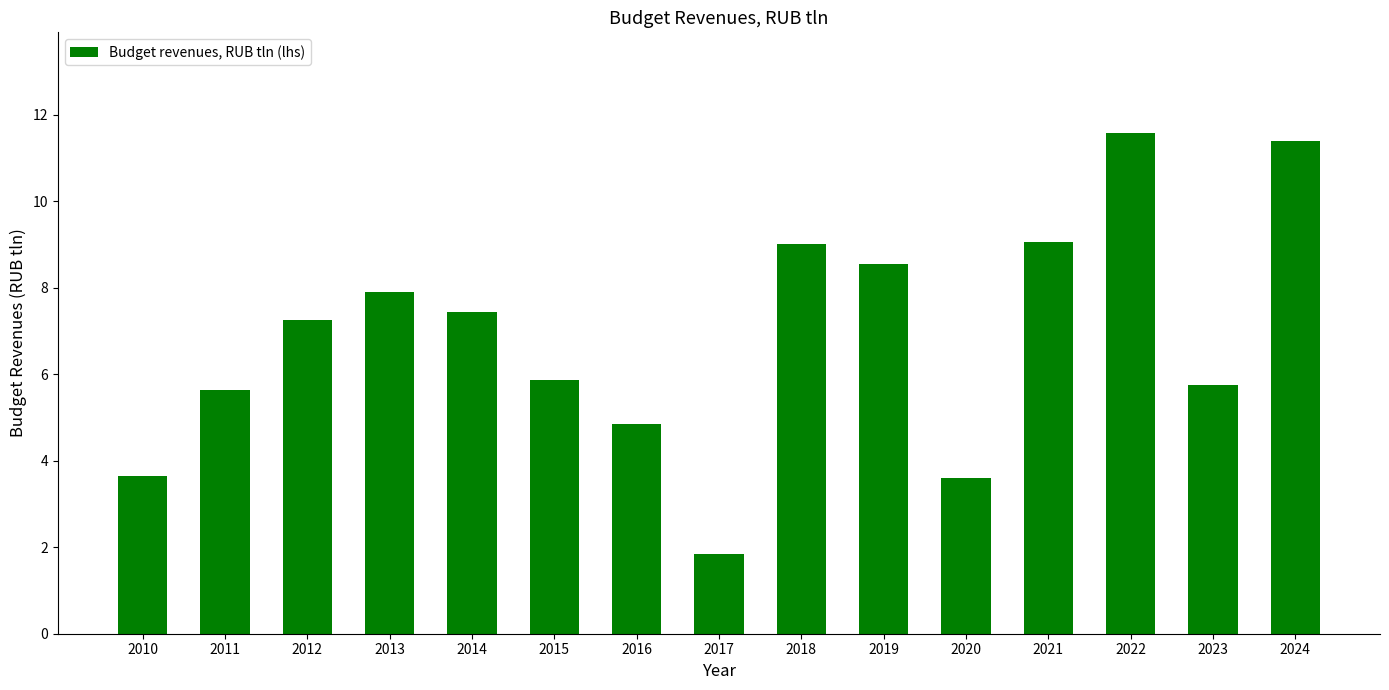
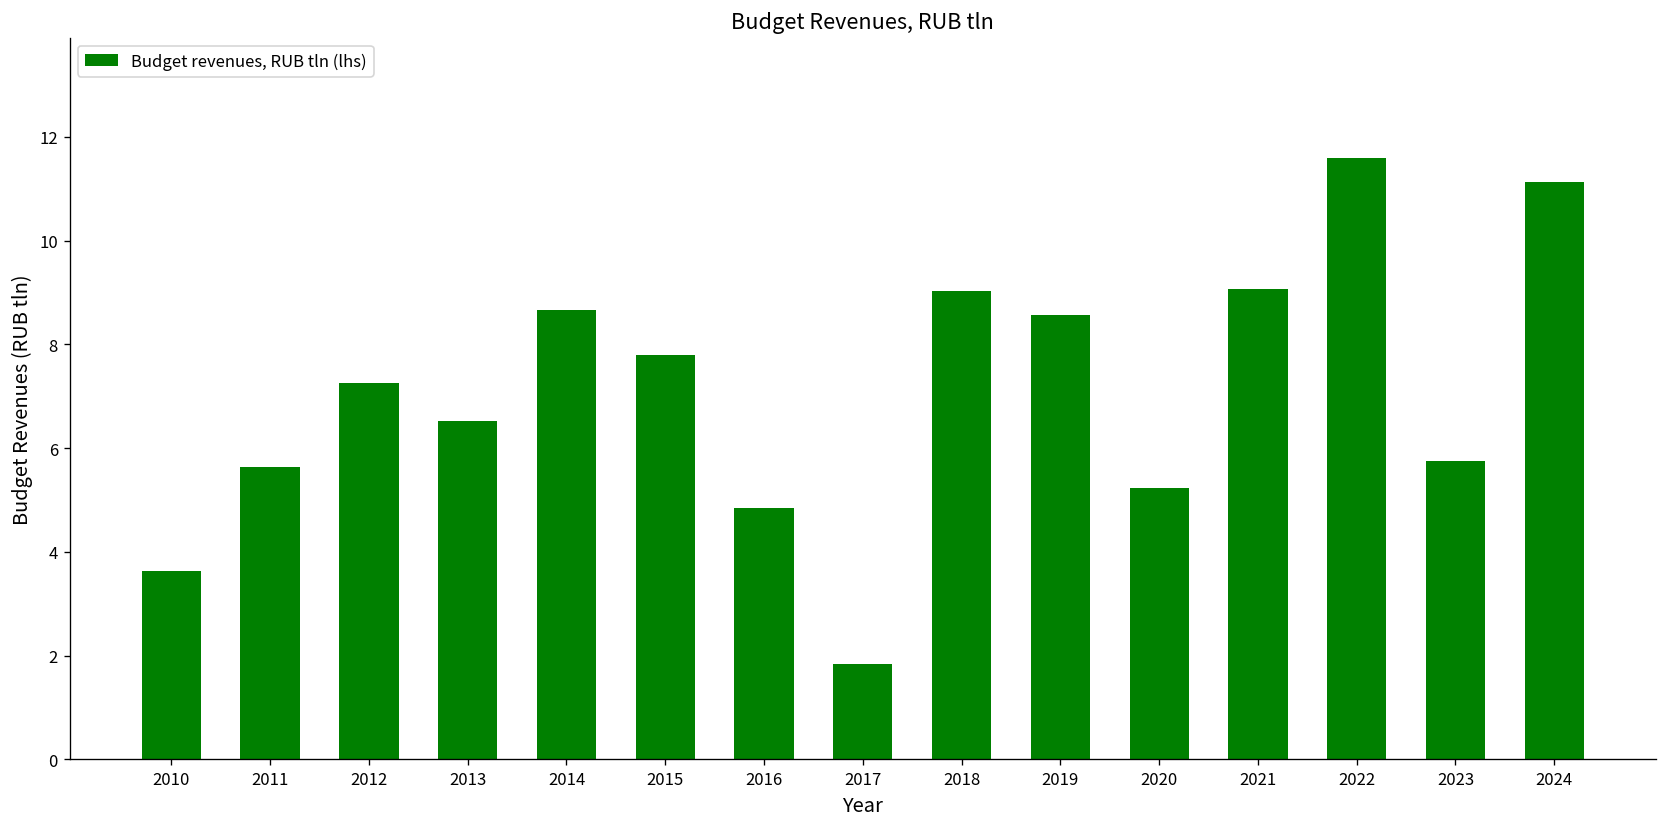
  {
    "2010": 3.6,
    "2011": 5.6,
    "2012": 7.3,
-   "2013": 7.9,
-   "2014": 7.4,
-   "2015": 5.9,
+   "2013": 6.5,
+   "2014": 8.7,
+   "2015": 7.8,
    "2016": 4.8,
    "2017": 1.8,
    "2018": 9.0,
    "2019": 8.6,
-   "2020": 3.6,
+   "2020": 5.2,
    "2021": 9.1,
    "2022": 11.6,
    "2023": 5.8,
-   "2024": 11.4
+   "2024": 11.1
  }
